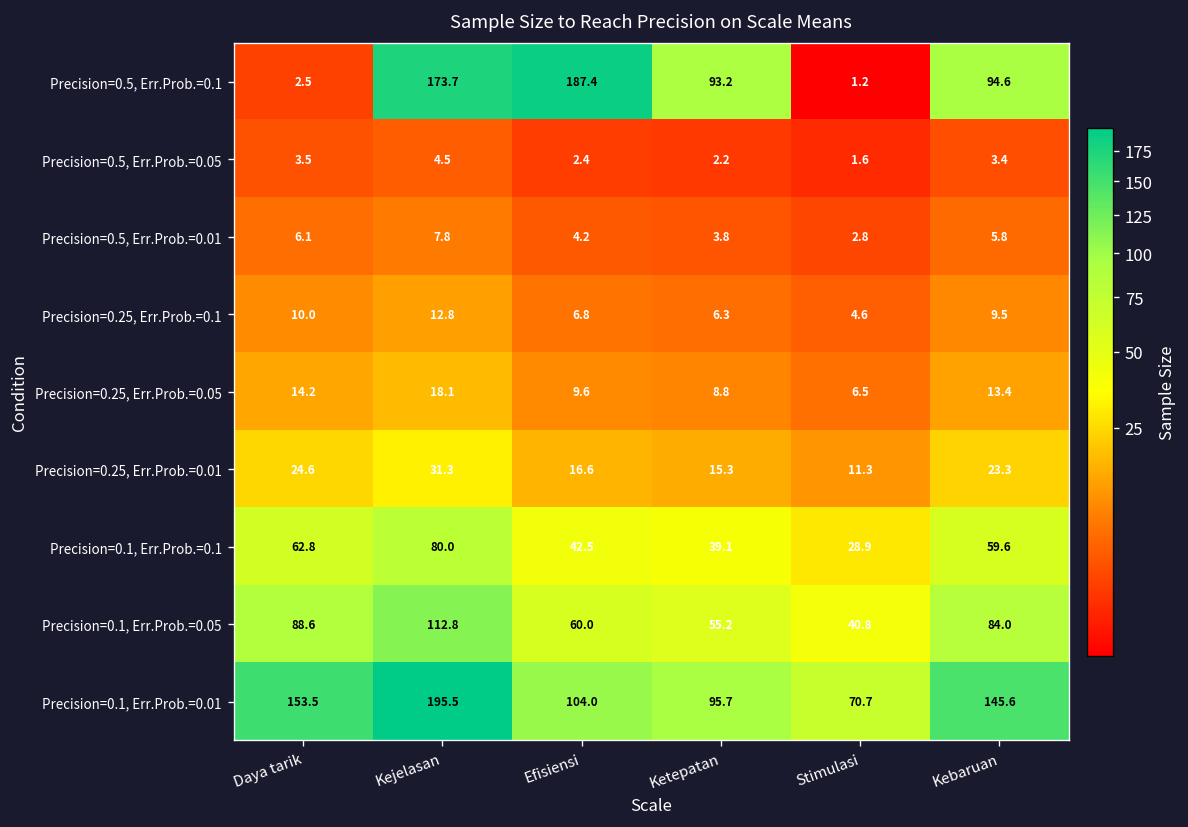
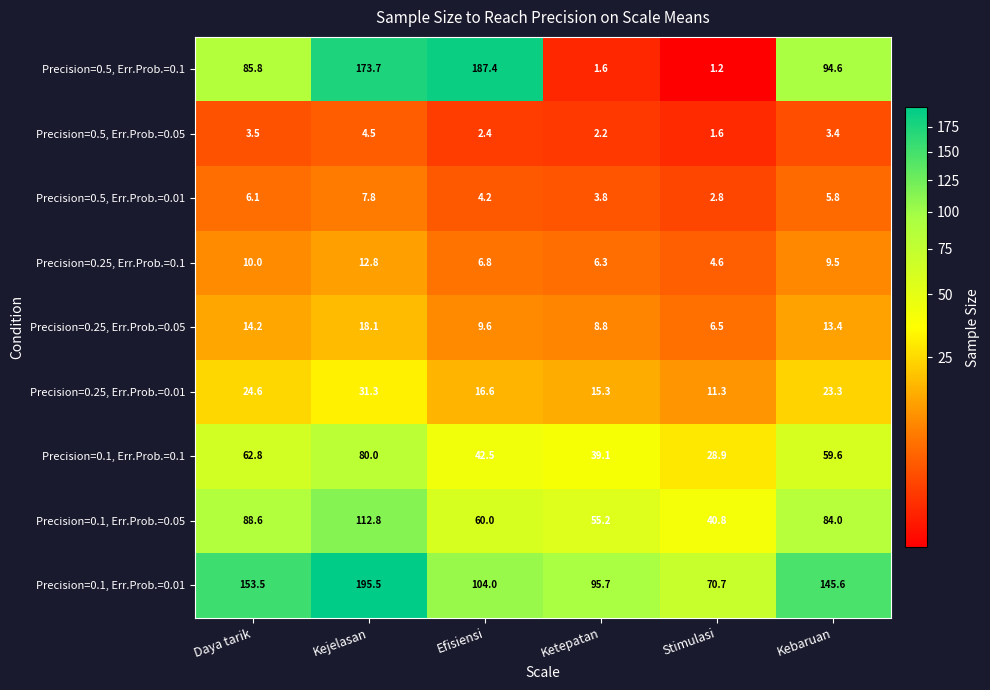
  {
    "Precision=0.5, Err.Prob.=0.1": {
-     "Daya tarik": 2.5,
+     "Daya tarik": 85.8,
      "Kejelasan": 173.7,
      "Efisiensi": 187.4,
-     "Ketepatan": 93.2,
+     "Ketepatan": 1.6,
      "Stimulasi": 1.2,
      "Kebaruan": 94.6
    },
    "Precision=0.5, Err.Prob.=0.05": {
      "Daya tarik": 3.5,
      "Kejelasan": 4.5,
      "Efisiensi": 2.4,
      "Ketepatan": 2.2,
      "Stimulasi": 1.6,
      "Kebaruan": 3.4
    },
    "Precision=0.5, Err.Prob.=0.01": {
      "Daya tarik": 6.1,
      "Kejelasan": 7.8,
      "Efisiensi": 4.2,
      "Ketepatan": 3.8,
      "Stimulasi": 2.8,
      "Kebaruan": 5.8
    },
    "Precision=0.25, Err.Prob.=0.1": {
      "Daya tarik": 10.0,
      "Kejelasan": 12.8,
      "Efisiensi": 6.8,
      "Ketepatan": 6.3,
      "Stimulasi": 4.6,
      "Kebaruan": 9.5
    },
    "Precision=0.25, Err.Prob.=0.05": {
      "Daya tarik": 14.2,
      "Kejelasan": 18.1,
      "Efisiensi": 9.6,
      "Ketepatan": 8.8,
      "Stimulasi": 6.5,
      "Kebaruan": 13.4
    },
    "Precision=0.25, Err.Prob.=0.01": {
      "Daya tarik": 24.6,
      "Kejelasan": 31.3,
      "Efisiensi": 16.6,
      "Ketepatan": 15.3,
      "Stimulasi": 11.3,
      "Kebaruan": 23.3
    },
    "Precision=0.1, Err.Prob.=0.1": {
      "Daya tarik": 62.8,
      "Kejelasan": 80.0,
      "Efisiensi": 42.5,
      "Ketepatan": 39.1,
      "Stimulasi": 28.9,
      "Kebaruan": 59.6
    },
    "Precision=0.1, Err.Prob.=0.05": {
      "Daya tarik": 88.6,
      "Kejelasan": 112.8,
      "Efisiensi": 60.0,
      "Ketepatan": 55.2,
      "Stimulasi": 40.8,
      "Kebaruan": 84.0
    },
    "Precision=0.1, Err.Prob.=0.01": {
      "Daya tarik": 153.5,
      "Kejelasan": 195.5,
      "Efisiensi": 104.0,
      "Ketepatan": 95.7,
      "Stimulasi": 70.7,
      "Kebaruan": 145.6
    }
  }
